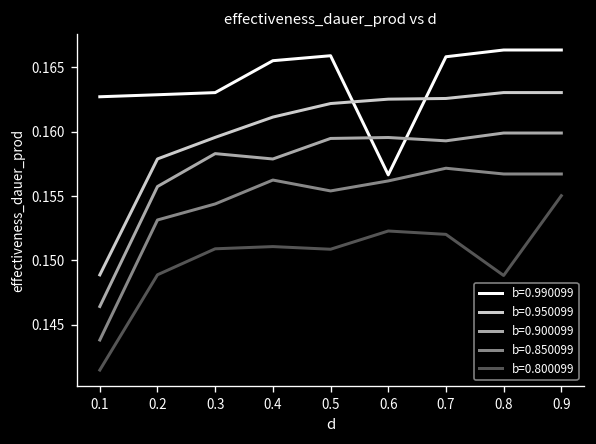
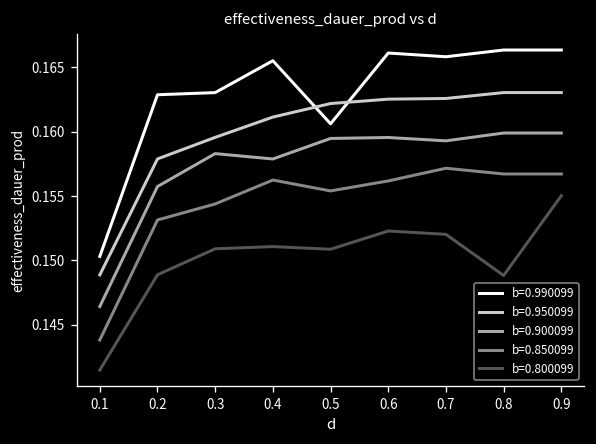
  {
    "b=0.990099": {
-     "0.1": 0.1627,
+     "0.1": 0.1503,
      "0.2": 0.1629,
      "0.3": 0.1630,
      "0.4": 0.1655,
-     "0.5": 0.1659,
-     "0.6": 0.1566,
+     "0.5": 0.1606,
+     "0.6": 0.1661,
      "0.7": 0.1658,
      "0.8": 0.1664,
      "0.9": 0.1664
    },
    "b=0.800099": {
      "0.1": 0.1415,
      "0.2": 0.1489,
      "0.3": 0.1509,
      "0.4": 0.1511,
      "0.5": 0.1509,
      "0.6": 0.1523,
      "0.7": 0.1520,
      "0.8": 0.1488,
      "0.9": 0.1550
    }
  }
